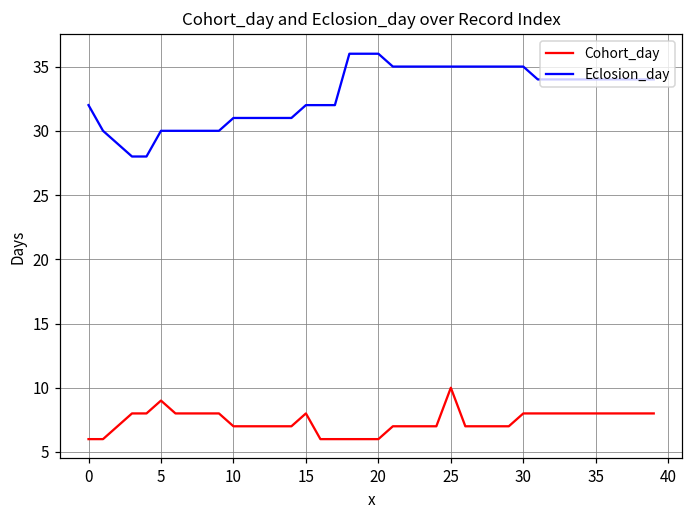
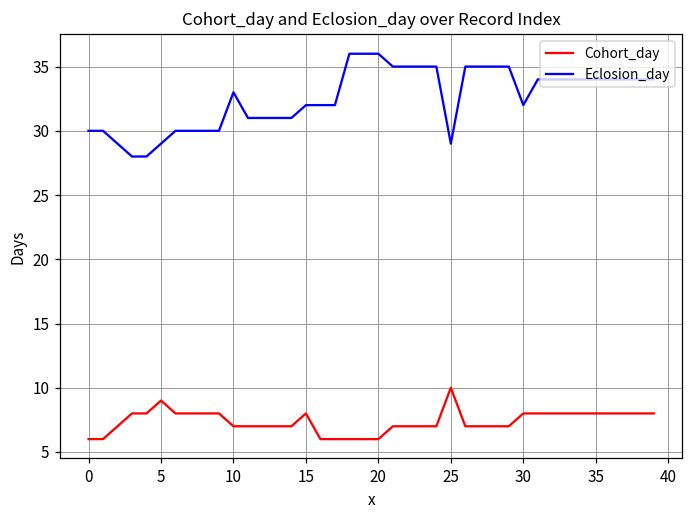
  {
    "Cohort_day": {
      "0": 6,
      "5": 9,
      "10": 7,
      "15": 8,
      "20": 6,
      "25": 10,
      "30": 8,
      "35": 8
    },
    "Eclosion_day": {
-     "0": 32,
-     "5": 30,
-     "10": 31,
+     "0": 30,
+     "5": 29,
+     "10": 33,
      "15": 32,
      "20": 36,
-     "25": 35,
-     "30": 35
+     "25": 29,
+     "30": 32
    }
  }
